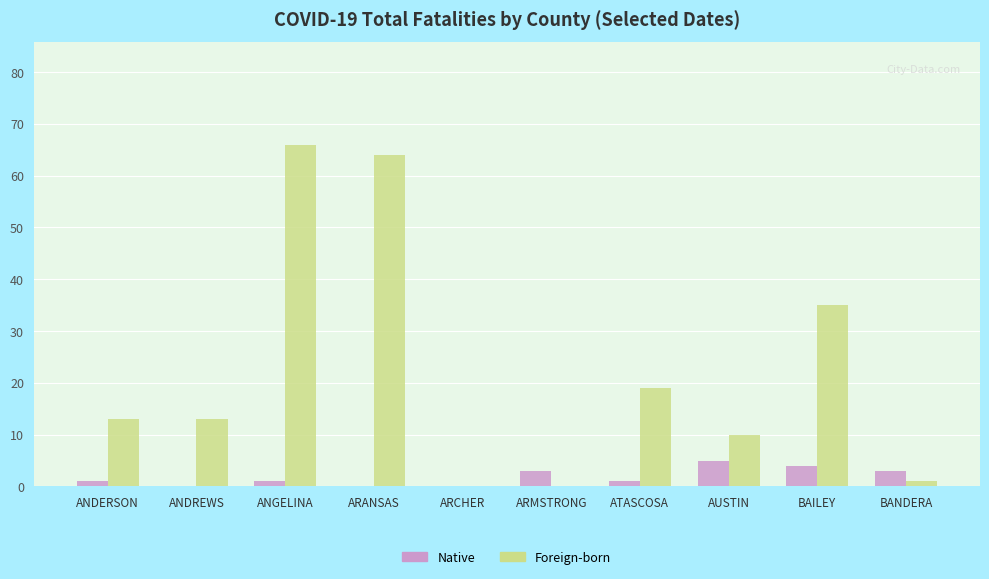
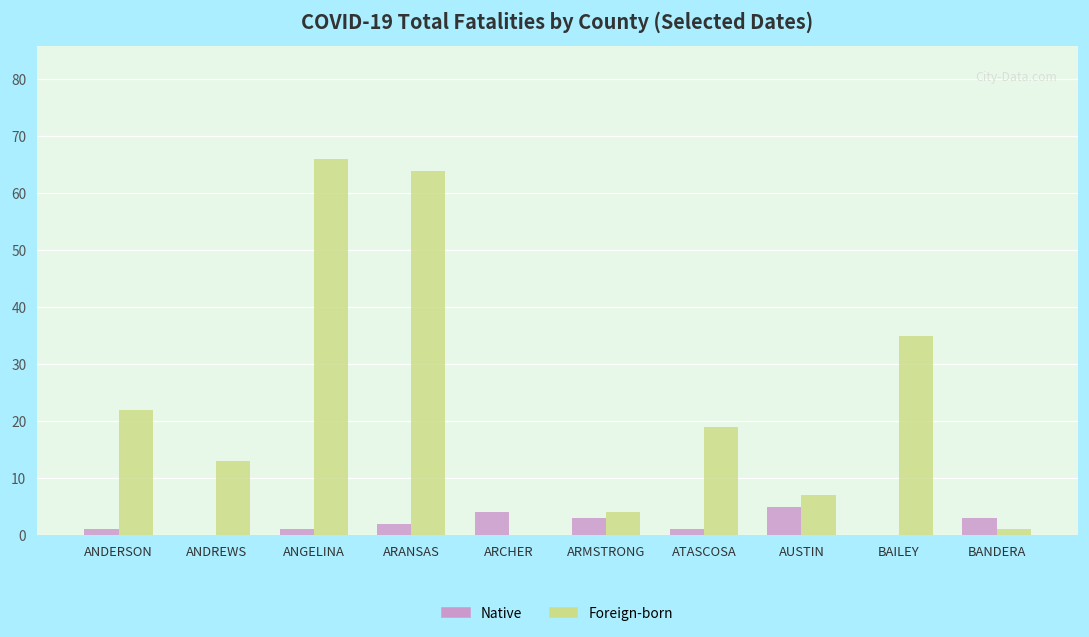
  {
    "Native": {
      "ANDERSON": 1,
      "ANDREWS": 0,
      "ANGELINA": 1,
-     "ARANSAS": 0,
-     "ARCHER": 0,
+     "ARANSAS": 2,
+     "ARCHER": 4,
      "ARMSTRONG": 3,
      "ATASCOSA": 1,
      "AUSTIN": 5,
-     "BAILEY": 4,
+     "BAILEY": 0,
      "BANDERA": 3
    },
    "Foreign-born": {
-     "ANDERSON": 13,
+     "ANDERSON": 22,
      "ANDREWS": 13,
      "ANGELINA": 66,
      "ARANSAS": 64,
      "ARCHER": 0,
-     "ARMSTRONG": 0,
+     "ARMSTRONG": 4,
      "ATASCOSA": 19,
-     "AUSTIN": 10,
+     "AUSTIN": 7,
      "BAILEY": 35,
      "BANDERA": 1
    }
  }
